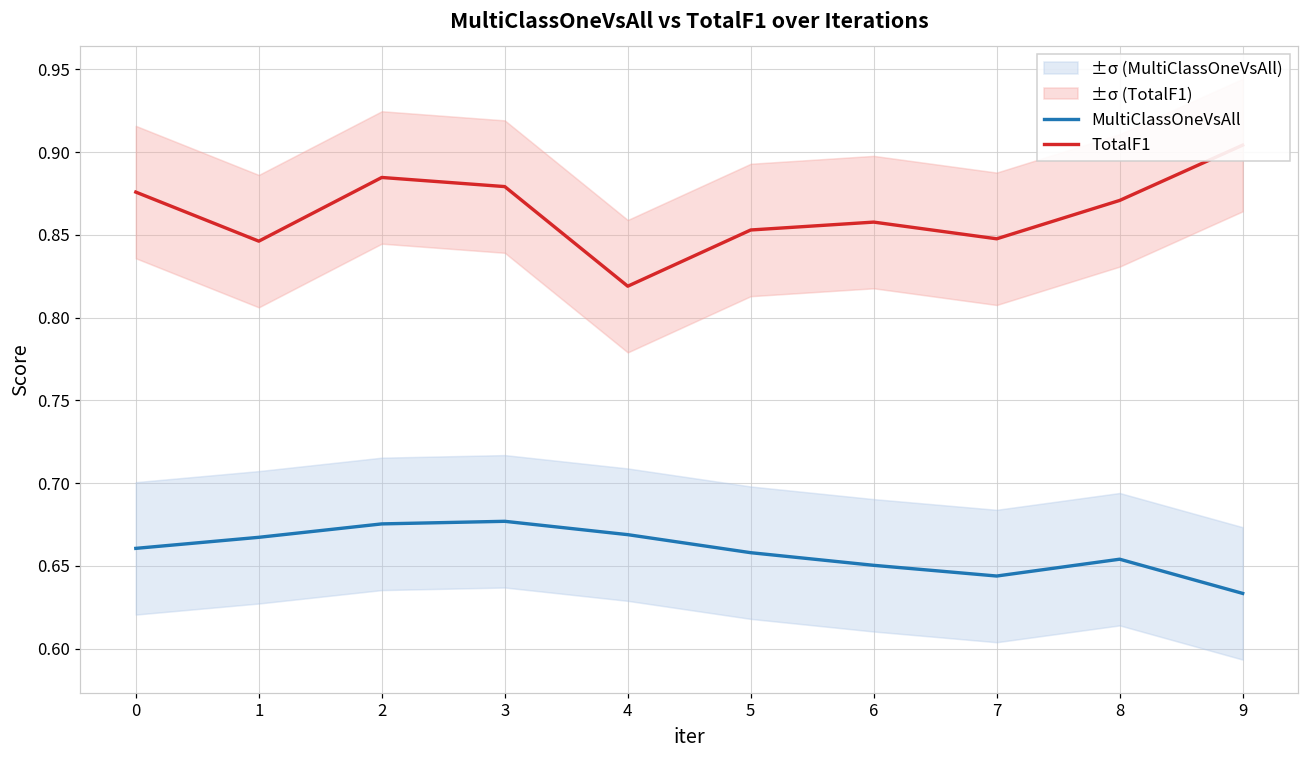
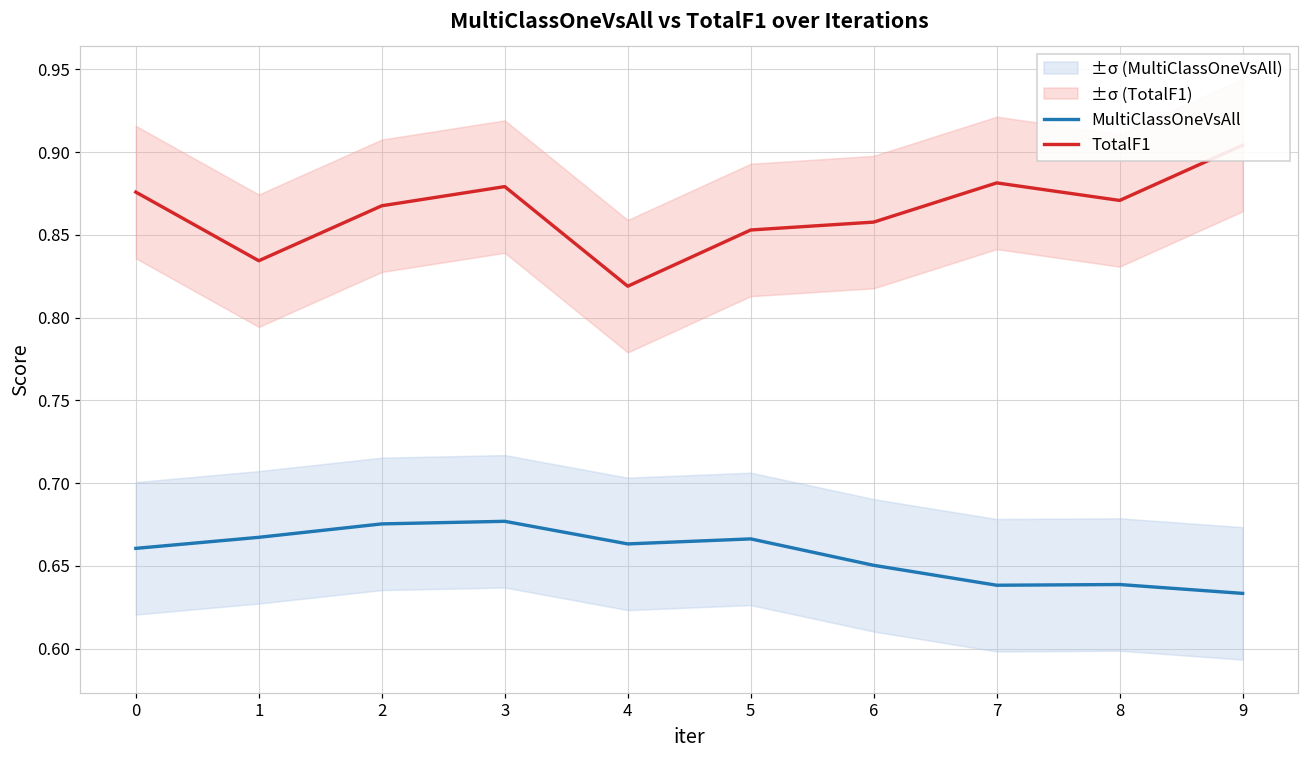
  {
    "MultiClassOneVsAll": {
      "0": 0.661,
      "1": 0.667,
      "2": 0.675,
      "3": 0.677,
-     "4": 0.669,
-     "5": 0.658,
+     "4": 0.663,
+     "5": 0.666,
      "6": 0.650,
-     "7": 0.644,
-     "8": 0.654,
+     "7": 0.638,
+     "8": 0.639,
      "9": 0.633
    },
    "TotalF1": {
      "0": 0.876,
-     "1": 0.846,
-     "2": 0.885,
+     "1": 0.834,
+     "2": 0.868,
      "3": 0.879,
      "4": 0.819,
      "5": 0.853,
      "6": 0.858,
-     "7": 0.848,
+     "7": 0.881,
      "8": 0.871
    }
  }
